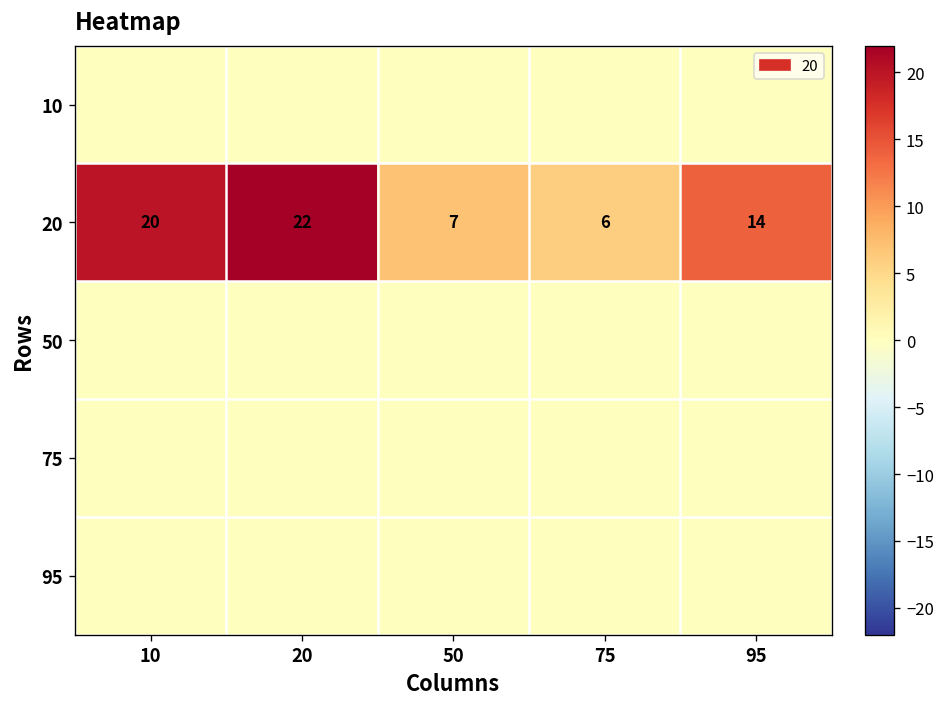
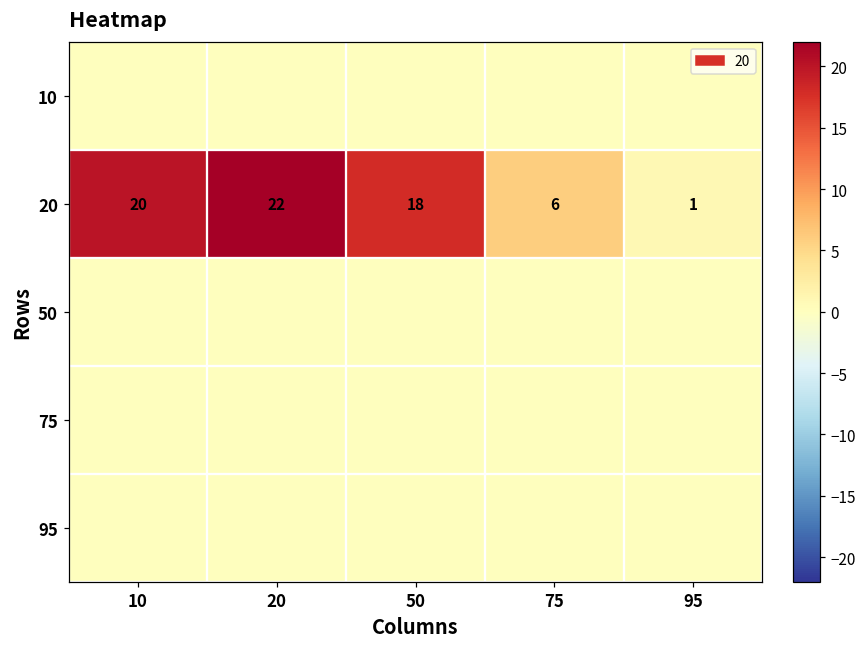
  {
    "20": {
      "10": 20,
      "20": 22,
-     "50": 7,
+     "50": 18,
      "75": 6,
-     "95": 14
+     "95": 1
    }
  }
